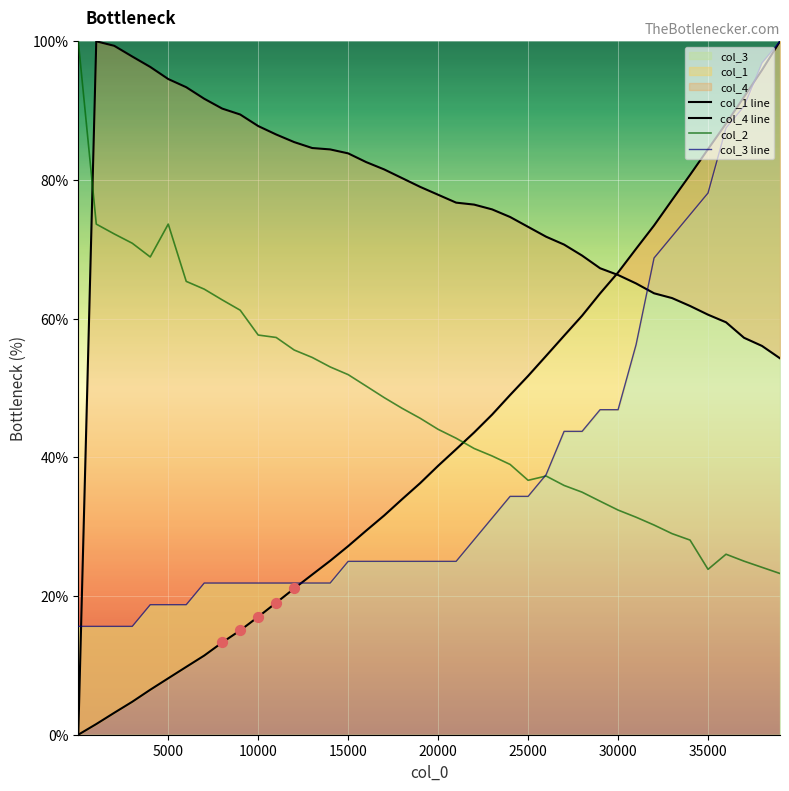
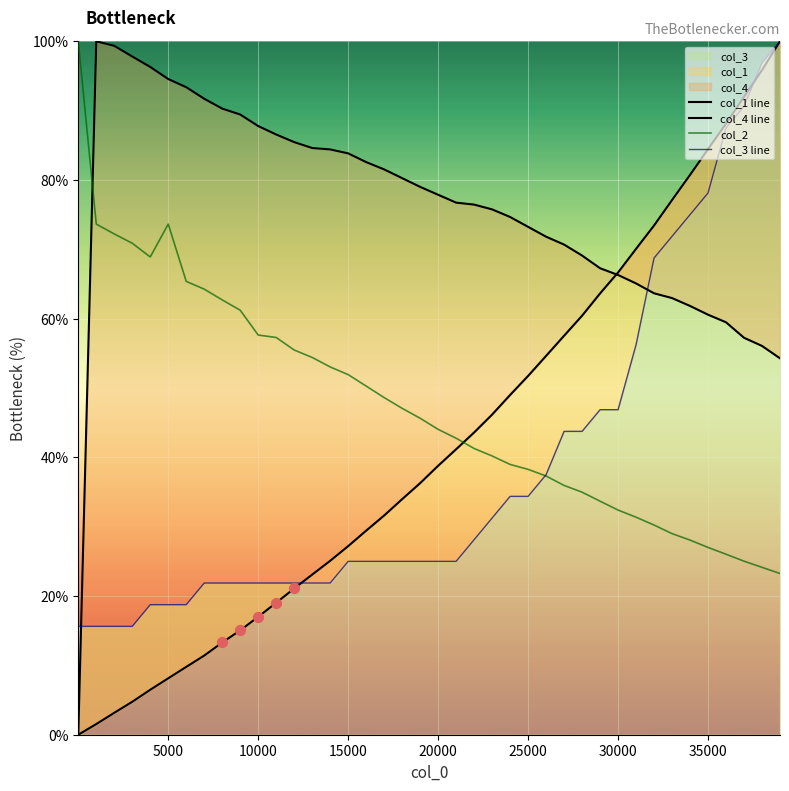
  {
    "col_2": {
      "5000": "74%",
      "10000": "58%",
      "15000": "52%",
      "20000": "44%",
-     "25000": "37%",
+     "25000": "38%",
      "30000": "32%",
-     "35000": "24%"
+     "35000": "27%"
    }
  }
